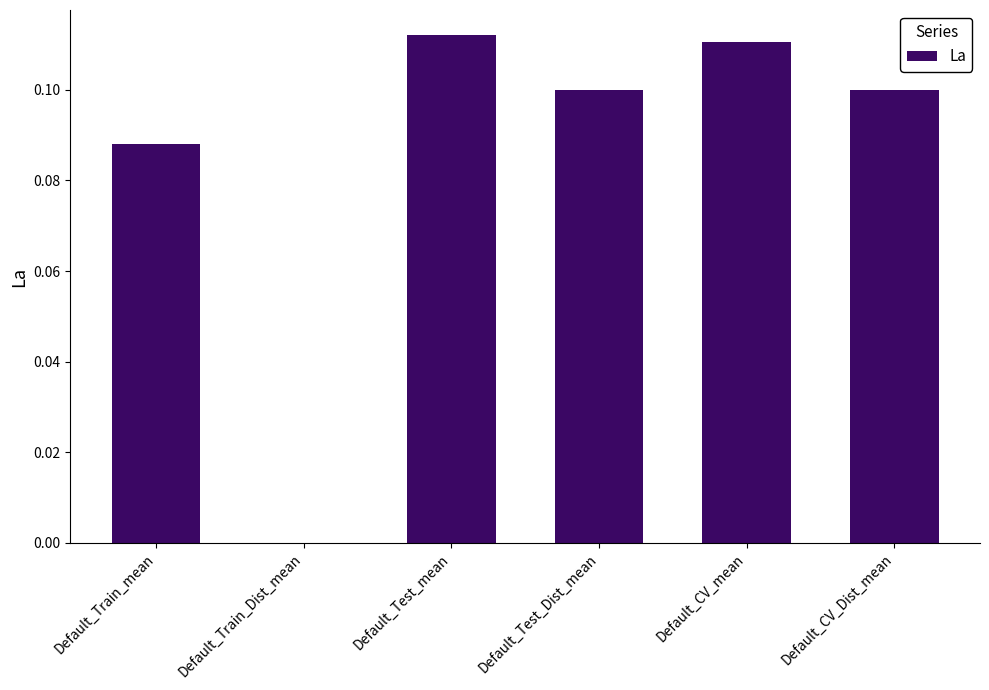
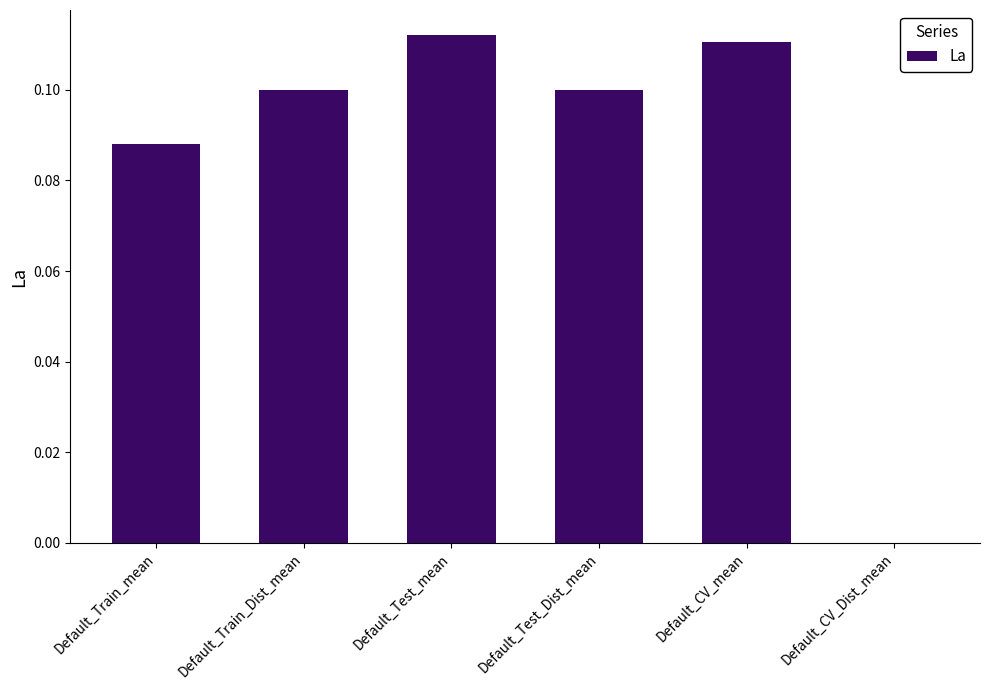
  {
    "Default_Train_mean": 0.088,
-   "Default_Train_Dist_mean": 0.0,
+   "Default_Train_Dist_mean": 0.1,
    "Default_Test_mean": 0.112,
    "Default_Test_Dist_mean": 0.1,
    "Default_CV_mean": 0.111,
-   "Default_CV_Dist_mean": 0.1
+   "Default_CV_Dist_mean": 0.0
  }
